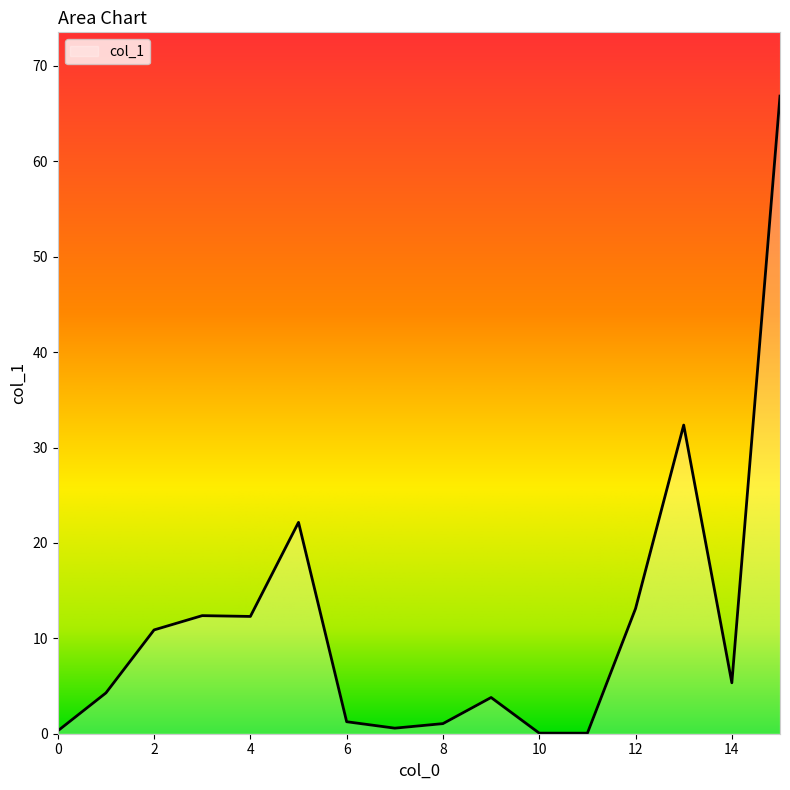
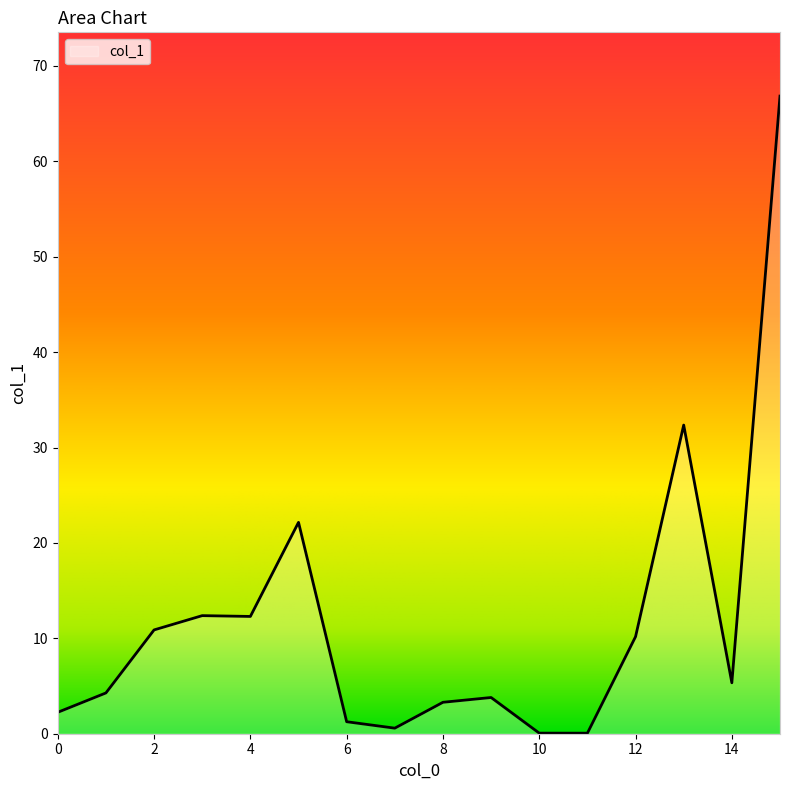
  {
-   "0": 0,
+   "0": 2,
    "2": 11,
    "4": 12,
    "6": 1,
-   "8": 1,
+   "8": 3,
    "10": 0,
-   "12": 13,
+   "12": 10,
    "14": 5
  }
